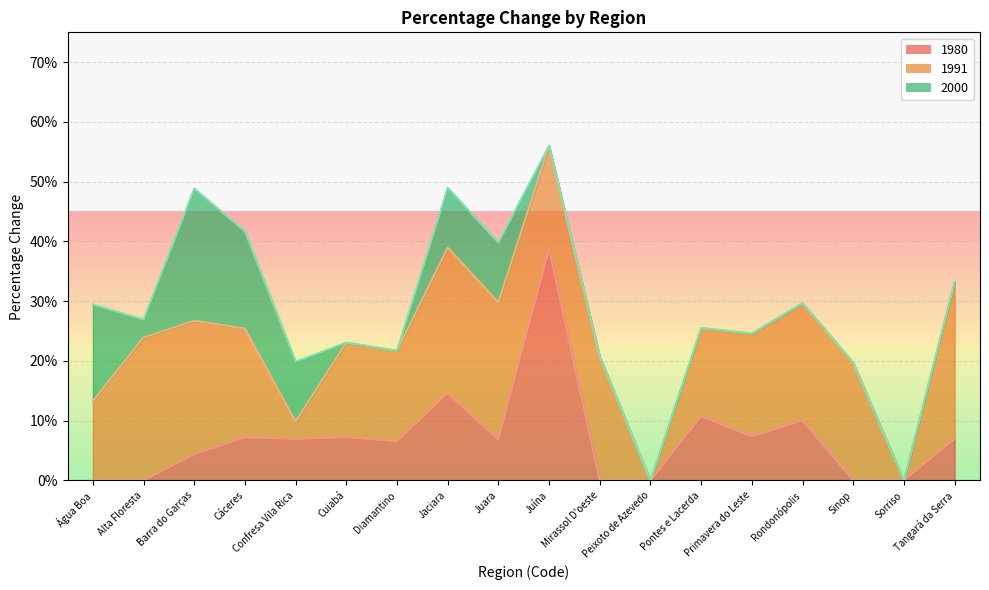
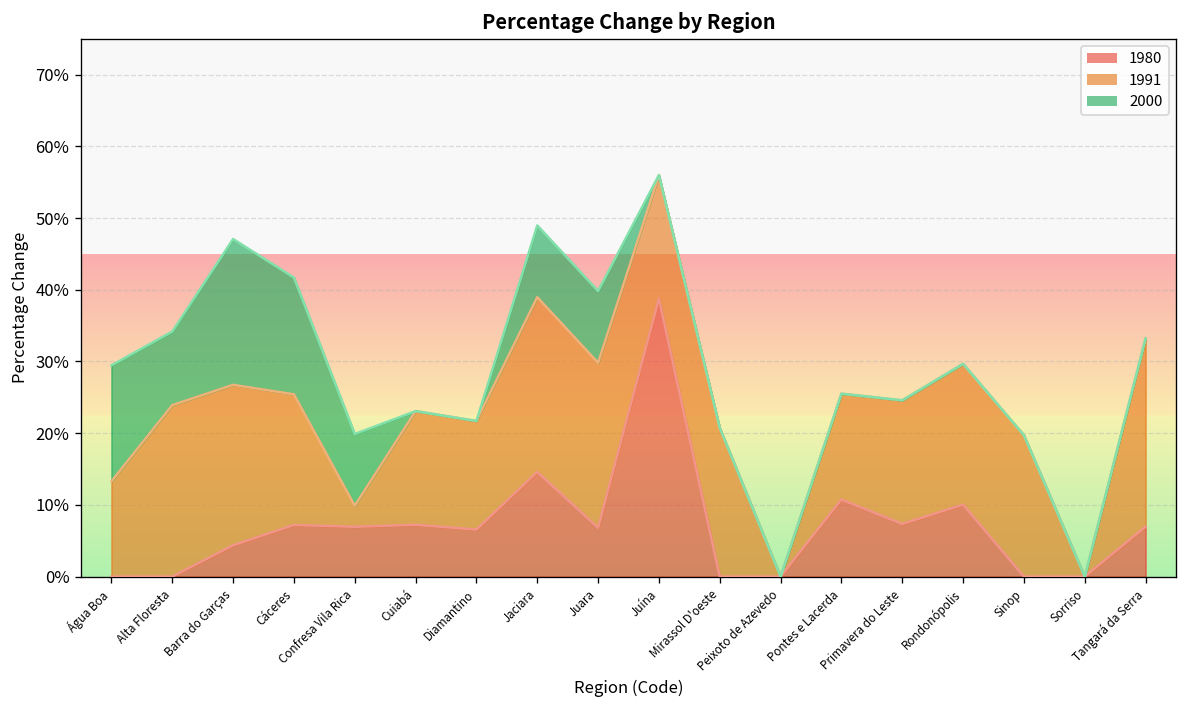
  {
    "2000": {
      "Água Boa": "16%",
-     "Alta Floresta": "3%",
-     "Barra do Garças": "22%",
+     "Alta Floresta": "10%",
+     "Barra do Garças": "20%",
      "Cáceres": "16%",
      "Confresa Vila Rica": "10%",
      "Jaciara": "10%",
      "Juara": "10%"
    }
  }
